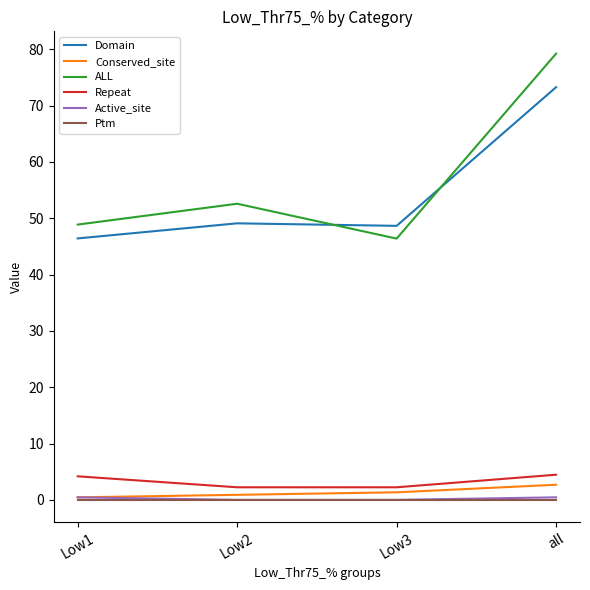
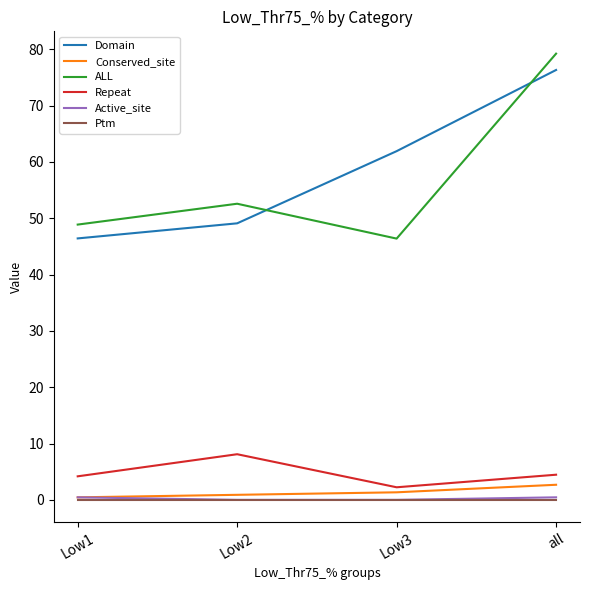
  {
    "Domain": {
      "Low1": 46,
      "Low2": 49,
-     "Low3": 49,
-     "all": 73
+     "Low3": 62,
+     "all": 76
    },
    "Conserved_site": {
      "Low2": 1,
      "Low3": 1,
      "all": 3
    },
    "ALL": {
      "Low1": 49,
      "Low2": 53,
      "Low3": 46,
      "all": 79
    },
    "Repeat": {
      "Low1": 4,
-     "Low2": 2,
+     "Low2": 8,
      "Low3": 2,
      "all": 4
    },
    "Active_site": {
      "all": 0
    },
    "Ptm": {
      "Low1": 0,
      "all": 0
    }
  }
